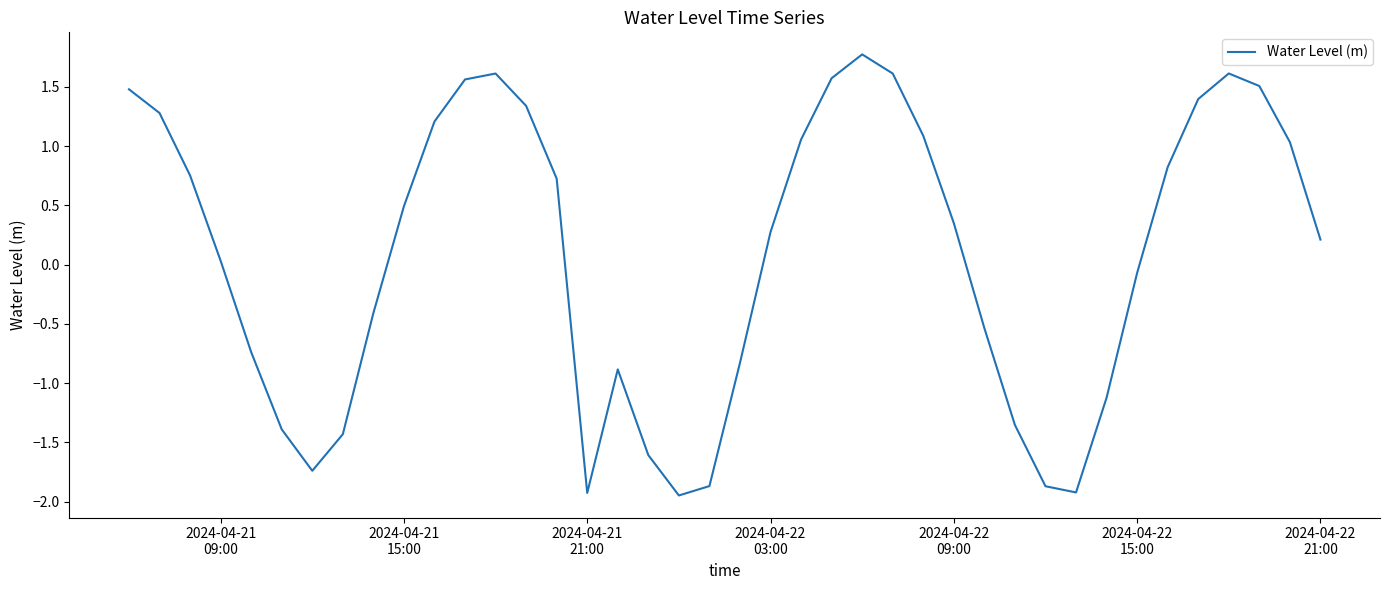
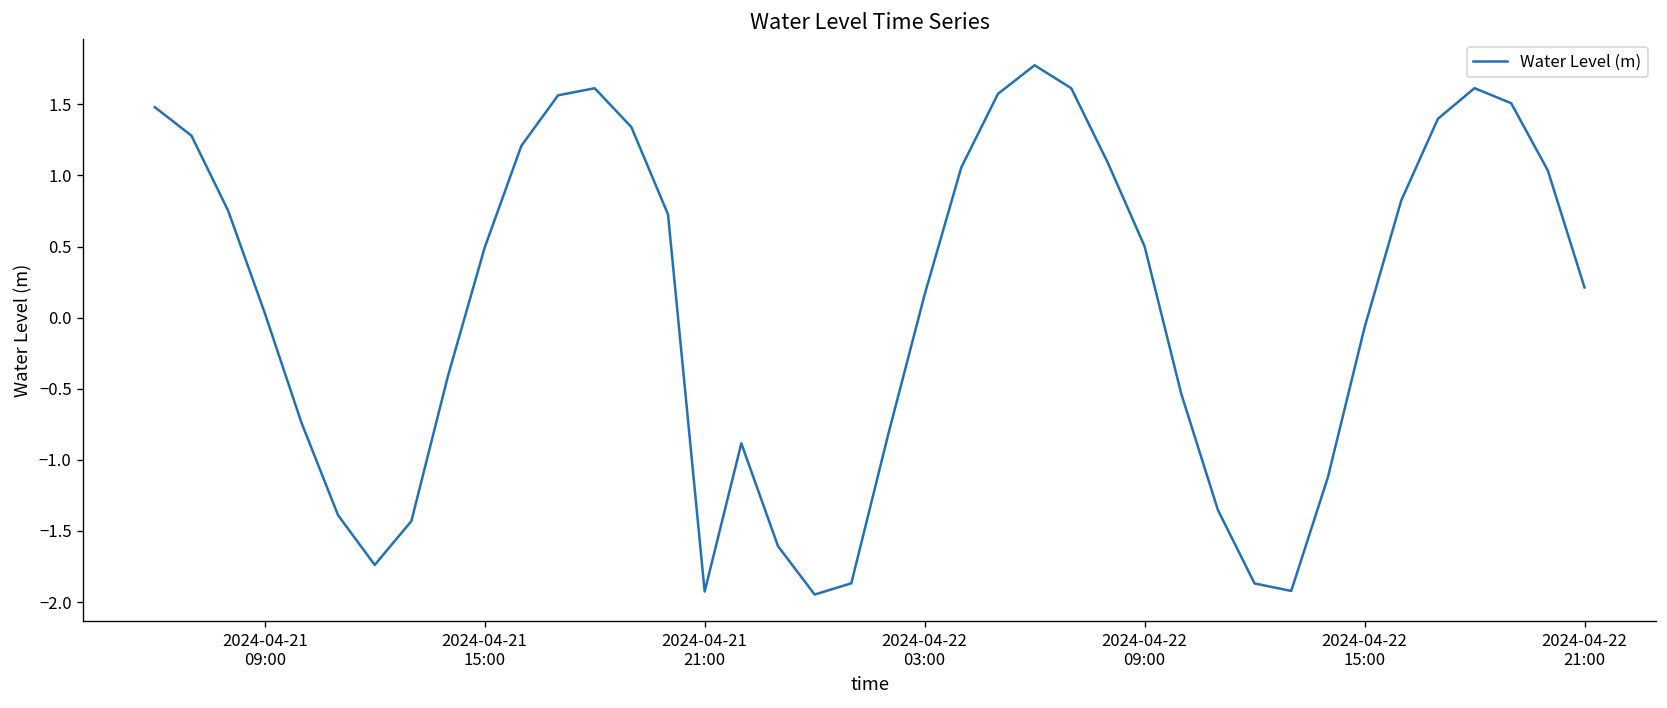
  {
    "2024-04-21 09:00": 0.03,
    "2024-04-21 15:00": 0.49,
    "2024-04-21 21:00": -1.93,
-   "2024-04-22 03:00": 0.28,
-   "2024-04-22 09:00": 0.35,
+   "2024-04-22 03:00": 0.16,
+   "2024-04-22 09:00": 0.50,
    "2024-04-22 15:00": -0.07,
    "2024-04-22 21:00": 0.21
  }
